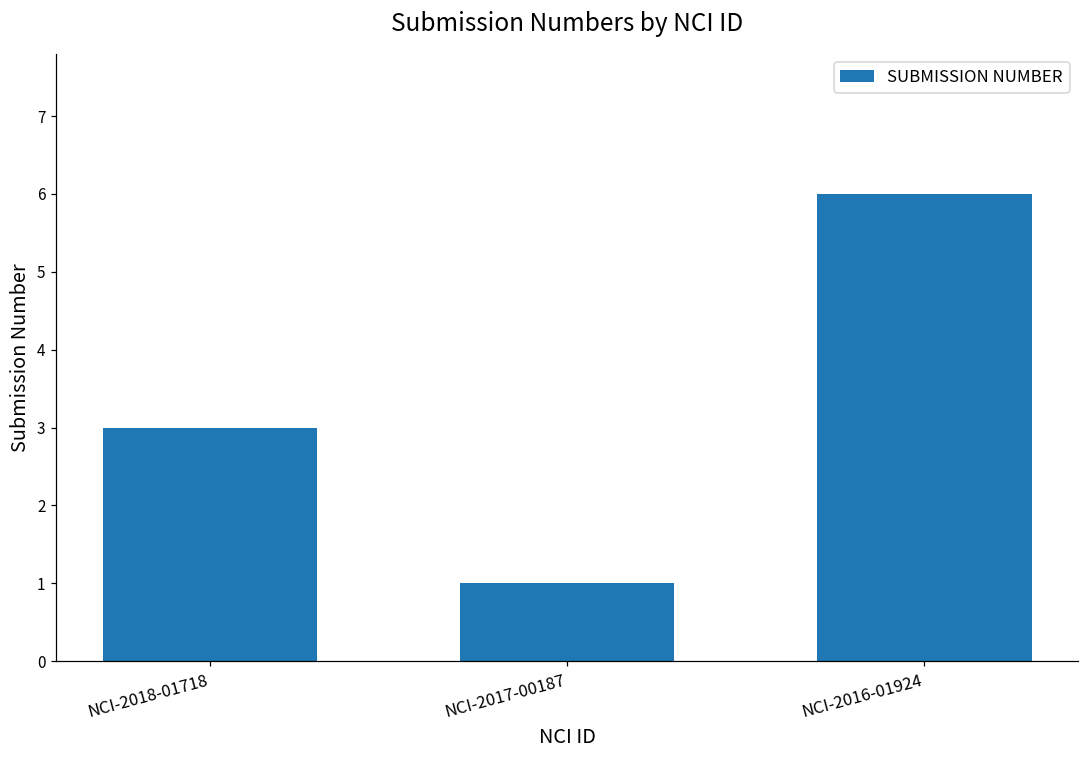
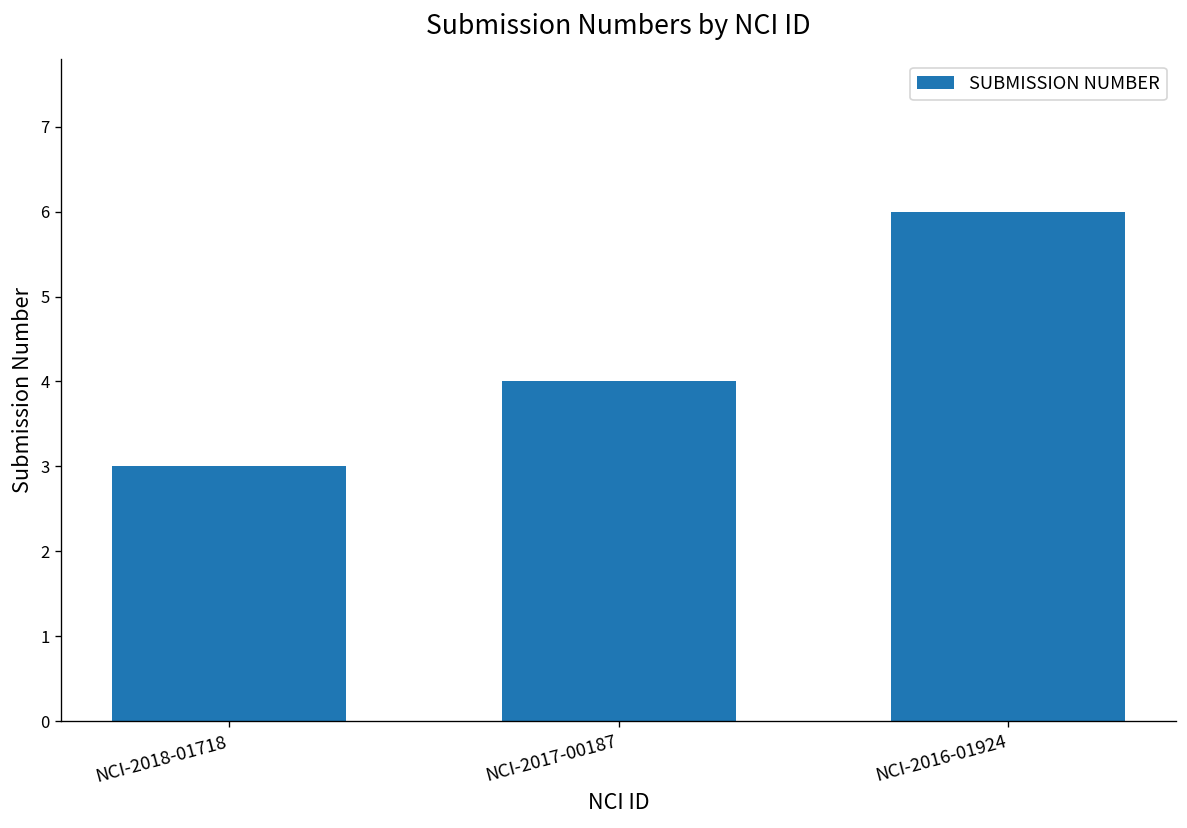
  {
    "NCI-2018-01718": 3,
-   "NCI-2017-00187": 1,
+   "NCI-2017-00187": 4,
    "NCI-2016-01924": 6
  }
